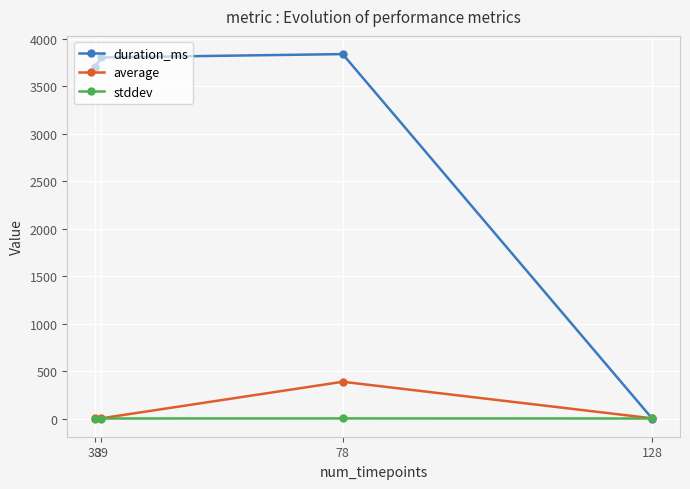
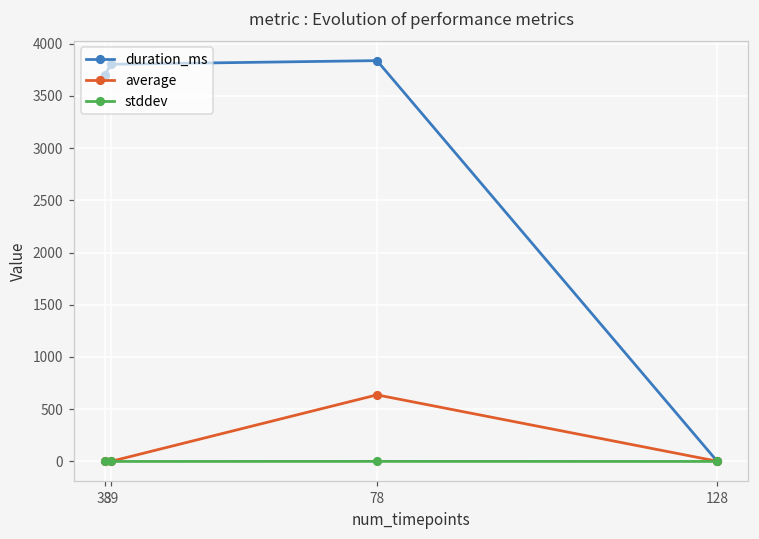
  {
    "duration_ms": {
      "78": 3800
    },
    "average": {
-     "78": 400
+     "78": 600
    },
    "stddev": {
      "78": 0
    }
  }
